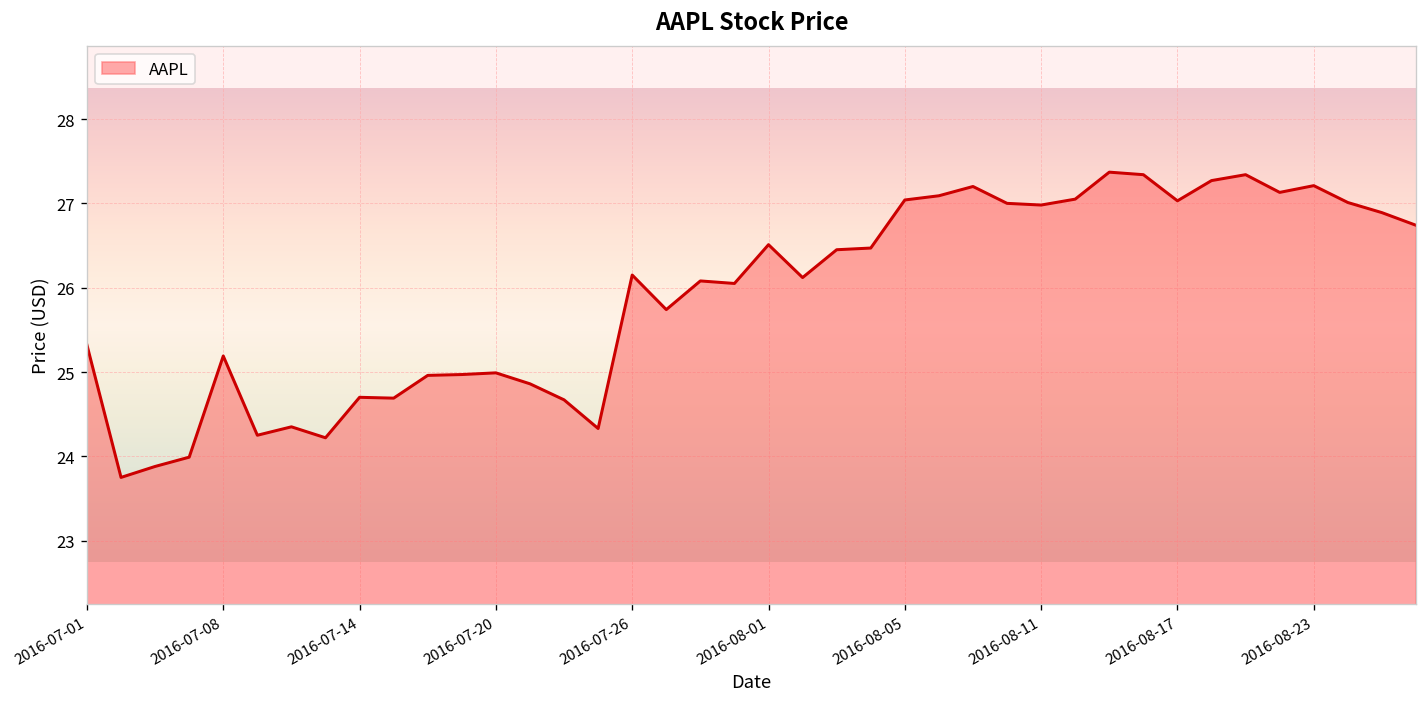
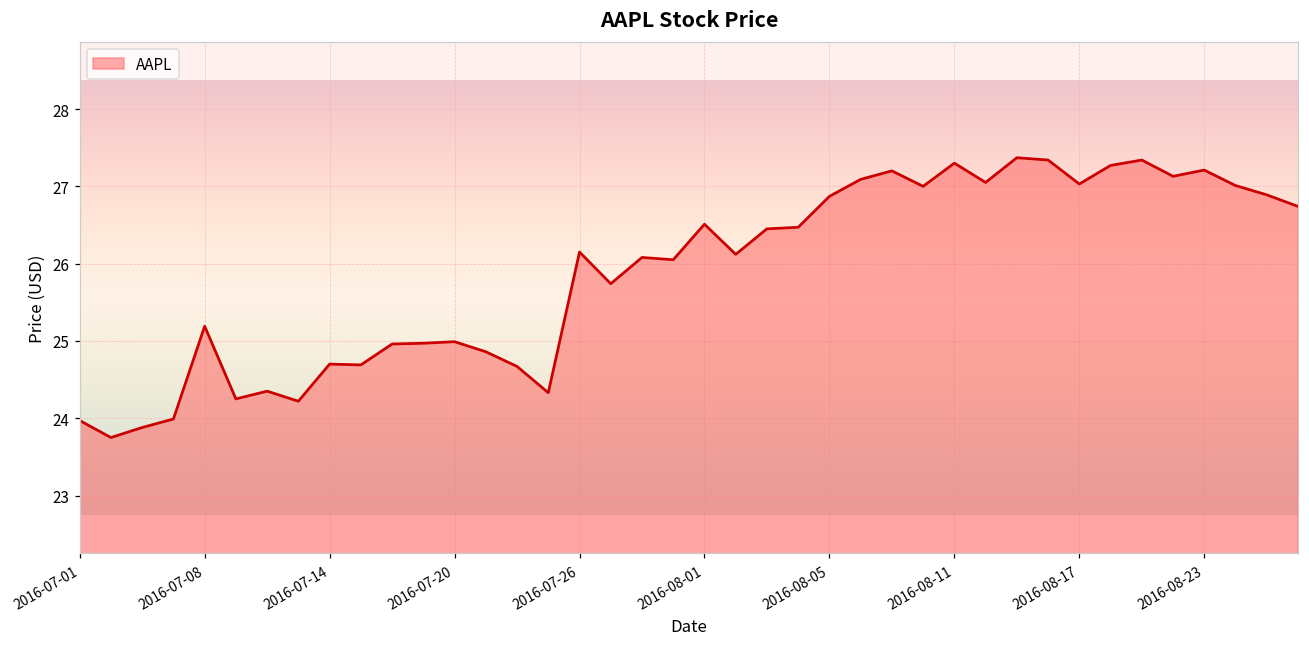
  {
-   "2016-07-01": 25.3,
+   "2016-07-01": 24.0,
    "2016-07-08": 25.2,
    "2016-07-14": 24.7,
    "2016-07-20": 25.0,
    "2016-07-26": 26.2,
    "2016-08-01": 26.5,
-   "2016-08-05": 27.0,
-   "2016-08-11": 27.0,
+   "2016-08-05": 26.9,
+   "2016-08-11": 27.3,
    "2016-08-17": 27.0,
    "2016-08-23": 27.2
  }
